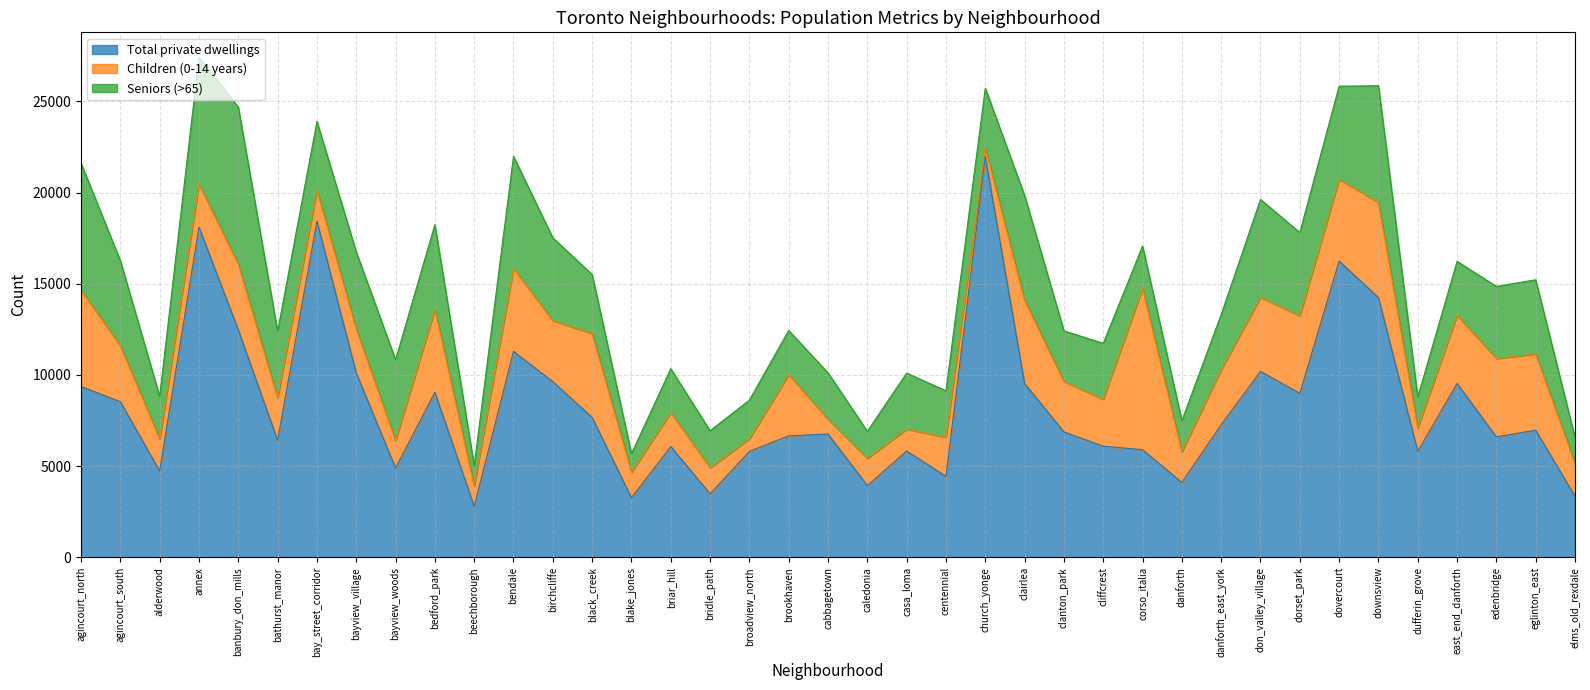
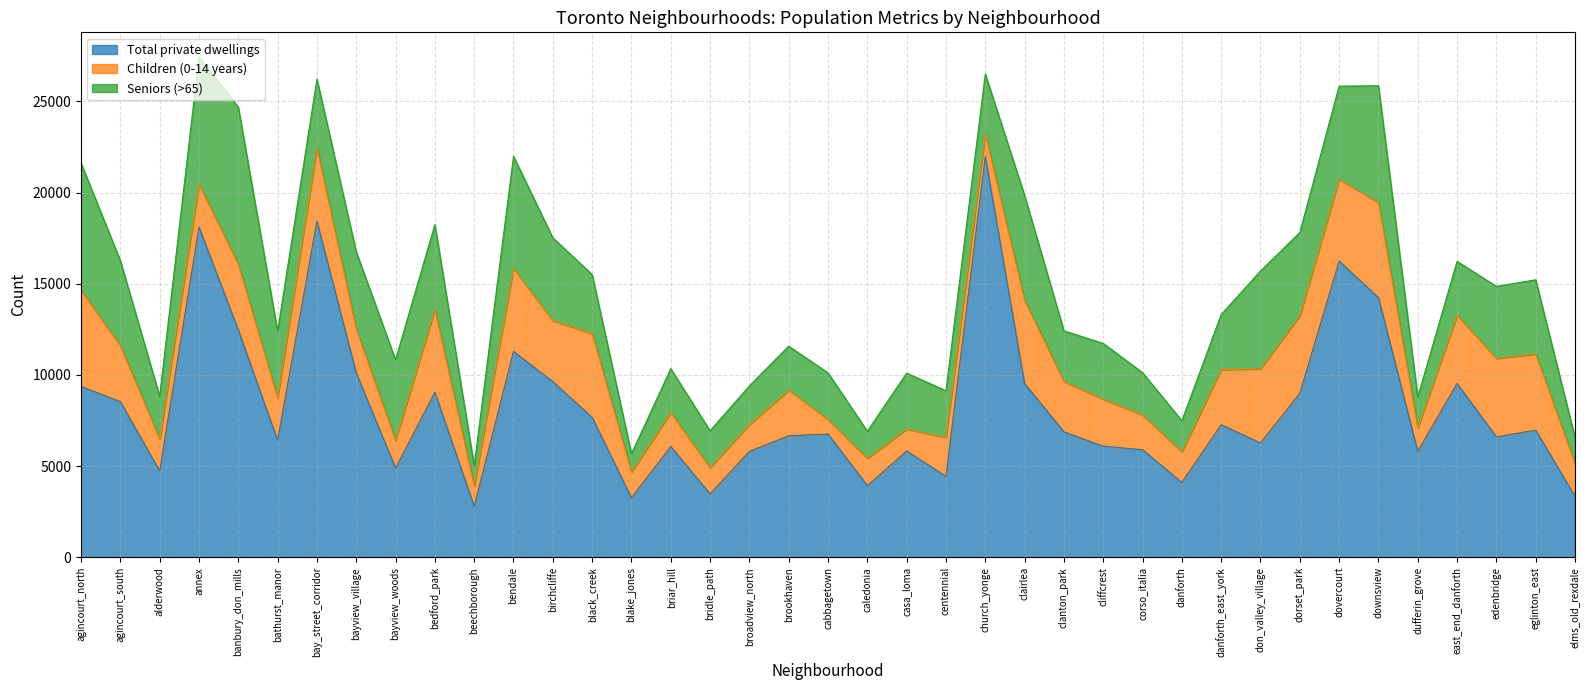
  {
    "Total private dwellings": {
      "agincourt_north": 9400,
      "agincourt_south": 8500,
      "alderwood": 4700,
      "annex": 18100,
      "banbury_don_mills": 12500,
      "bathurst_manor": 6400,
      "bay_street_corridor": 18400,
      "bayview_village": 10100,
      "bayview_woods": 4900,
      "bedford_park": 9100,
      "beechborough": 2800,
      "bendale": 11300,
      "birchcliffe": 9600,
      "black_creek": 7700,
      "blake_jones": 3300,
      "briar_hill": 6100,
      "bridle_path": 3500,
      "broadview_north": 5800,
      "brookhaven": 6700,
      "cabbagetown": 6800,
      "caledonia": 3900,
      "casa_loma": 5800,
      "centennial": 4400,
      "church_yonge": 22000,
      "clairlea": 9500,
      "clanton_park": 6900,
      "cliffcrest": 6100,
      "corso_italia": 5900,
      "danforth": 4100,
      "danforth_east_york": 7300,
-     "don_valley_village": 10200,
+     "don_valley_village": 6300,
      "dorset_park": 9000,
      "dovercourt": 16200,
      "downsview": 14200,
      "dufferin_grove": 5800,
      "east_end_danforth": 9500,
      "edenbridge": 6600,
      "eglinton_east": 7000,
      "elms_old_rexdale": 3300
    },
    "Children (0-14 years)": {
      "agincourt_north": 5300,
      "agincourt_south": 3100,
      "alderwood": 1800,
      "annex": 2400,
      "banbury_don_mills": 3600,
      "bathurst_manor": 2300,
-     "bay_street_corridor": 1700,
+     "bay_street_corridor": 4000,
      "bayview_village": 2400,
      "bayview_woods": 1500,
      "bedford_park": 4600,
      "beechborough": 1100,
      "bendale": 4600,
      "birchcliffe": 3300,
      "black_creek": 4600,
      "blake_jones": 1400,
      "briar_hill": 1900,
      "bridle_path": 1400,
-     "broadview_north": 700,
-     "brookhaven": 3400,
+     "broadview_north": 1500,
+     "brookhaven": 2500,
      "cabbagetown": 800,
      "caledonia": 1500,
      "casa_loma": 1200,
      "centennial": 2200,
-     "church_yonge": 500,
+     "church_yonge": 1300,
      "clairlea": 4600,
      "clanton_park": 2800,
      "cliffcrest": 2600,
-     "corso_italia": 8900,
+     "corso_italia": 1900,
      "danforth": 1700,
      "danforth_east_york": 3000,
      "don_valley_village": 4100,
      "dorset_park": 4300,
      "dovercourt": 4500,
      "downsview": 5200,
      "dufferin_grove": 1300,
      "east_end_danforth": 3700,
      "edenbridge": 4300,
      "eglinton_east": 4200,
      "elms_old_rexdale": 1800
    },
    "Seniors (>65)": {
      "agincourt_north": 7000,
      "agincourt_south": 4700,
      "alderwood": 2300,
      "banbury_don_mills": 8600,
      "bathurst_manor": 3700,
      "bay_street_corridor": 3800,
      "bayview_village": 4200,
      "bayview_woods": 4400,
      "bedford_park": 4600,
      "beechborough": 1100,
      "bendale": 6200,
      "birchcliffe": 4500,
      "black_creek": 3200,
      "blake_jones": 1000,
      "briar_hill": 2400,
      "bridle_path": 2000,
      "broadview_north": 2100,
      "brookhaven": 2400,
      "cabbagetown": 2600,
      "caledonia": 1500,
      "casa_loma": 3100,
      "centennial": 2500,
      "church_yonge": 3300,
      "clairlea": 5700,
      "clanton_park": 2800,
      "cliffcrest": 3100,
      "corso_italia": 2300,
      "danforth": 1700,
      "danforth_east_york": 3000,
      "don_valley_village": 5400,
      "dorset_park": 4600,
      "dovercourt": 5100,
      "downsview": 6400,
      "dufferin_grove": 1700,
      "east_end_danforth": 3000,
      "edenbridge": 4000,
      "eglinton_east": 4100,
      "elms_old_rexdale": 1400
    }
  }
